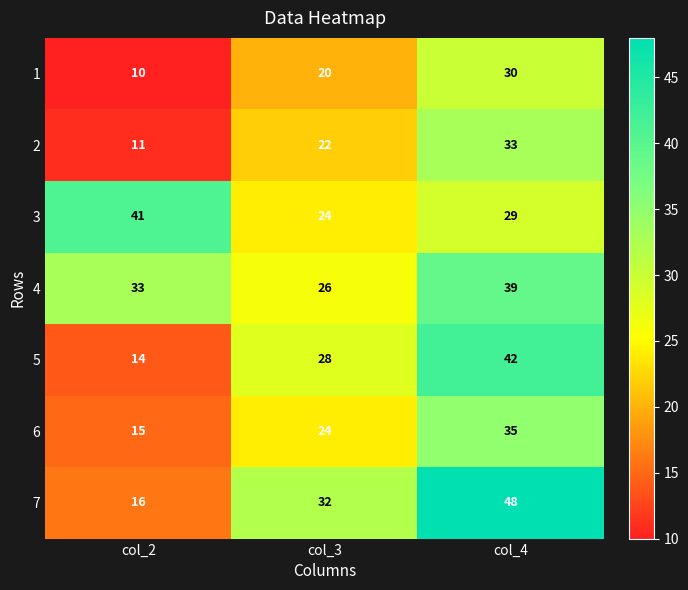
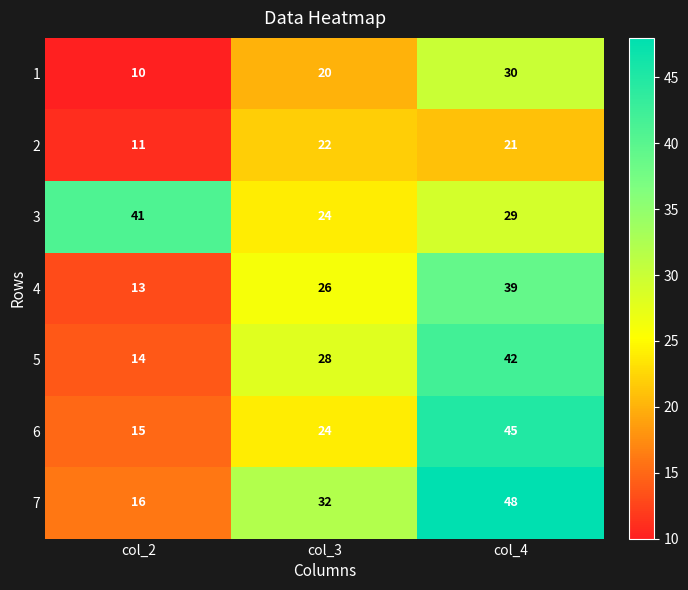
  {
    "1": {
      "col_2": 10,
      "col_3": 20,
      "col_4": 30
    },
    "2": {
      "col_2": 11,
      "col_3": 22,
-     "col_4": 33
+     "col_4": 21
    },
    "3": {
      "col_2": 41,
      "col_3": 24,
      "col_4": 29
    },
    "4": {
-     "col_2": 33,
+     "col_2": 13,
      "col_3": 26,
      "col_4": 39
    },
    "5": {
      "col_2": 14,
      "col_3": 28,
      "col_4": 42
    },
    "6": {
      "col_2": 15,
      "col_3": 24,
-     "col_4": 35
+     "col_4": 45
    },
    "7": {
      "col_2": 16,
      "col_3": 32,
      "col_4": 48
    }
  }
